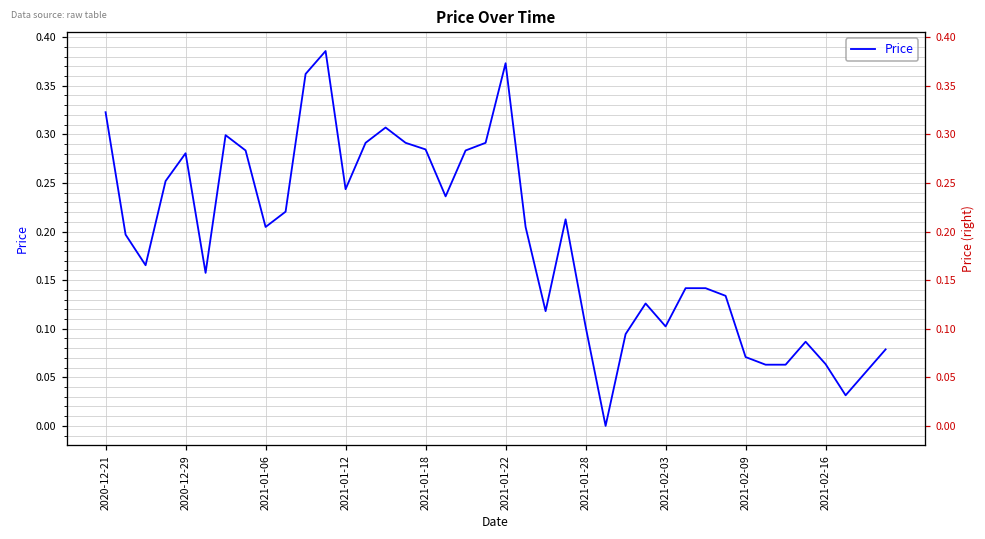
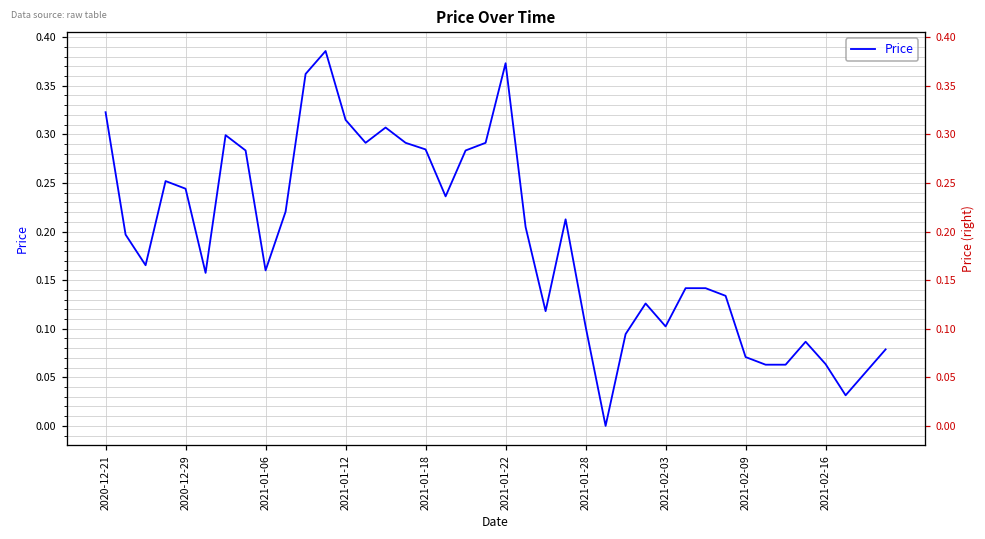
  {
    "2020-12-21": 0.32,
-   "2020-12-29": 0.28,
-   "2021-01-06": 0.20,
-   "2021-01-12": 0.24,
+   "2020-12-29": 0.24,
+   "2021-01-06": 0.16,
+   "2021-01-12": 0.31,
    "2021-01-18": 0.28,
    "2021-01-22": 0.37,
    "2021-01-28": 0.10,
    "2021-02-03": 0.10,
    "2021-02-09": 0.07,
    "2021-02-16": 0.06
  }
